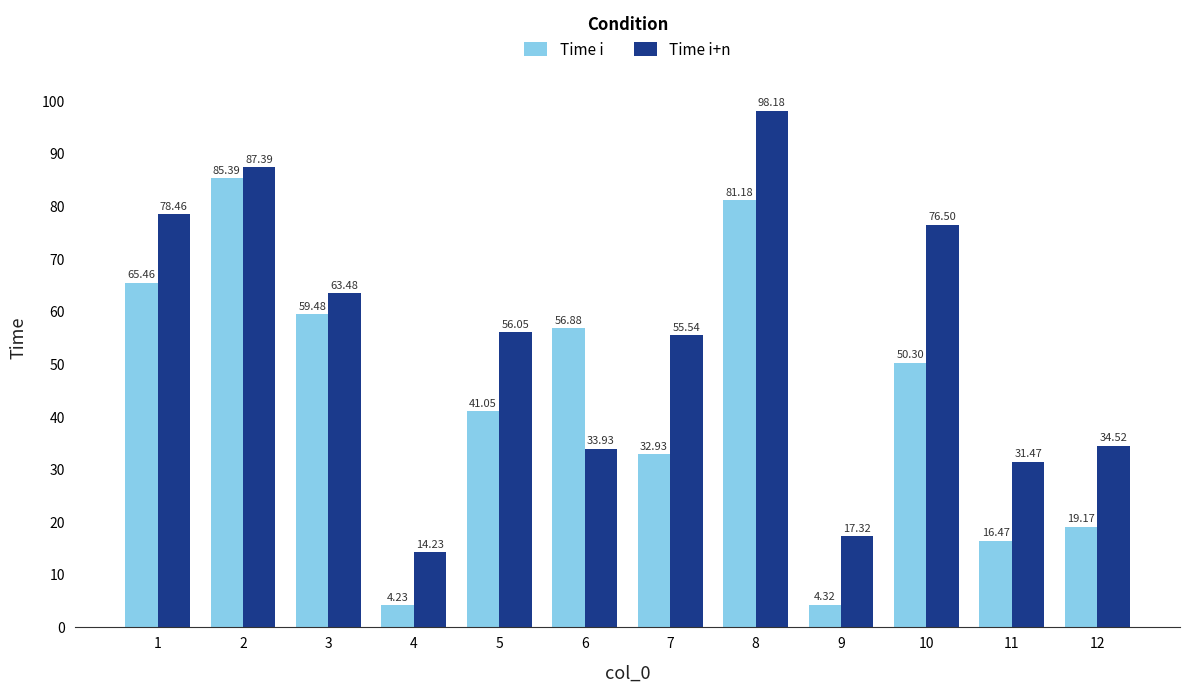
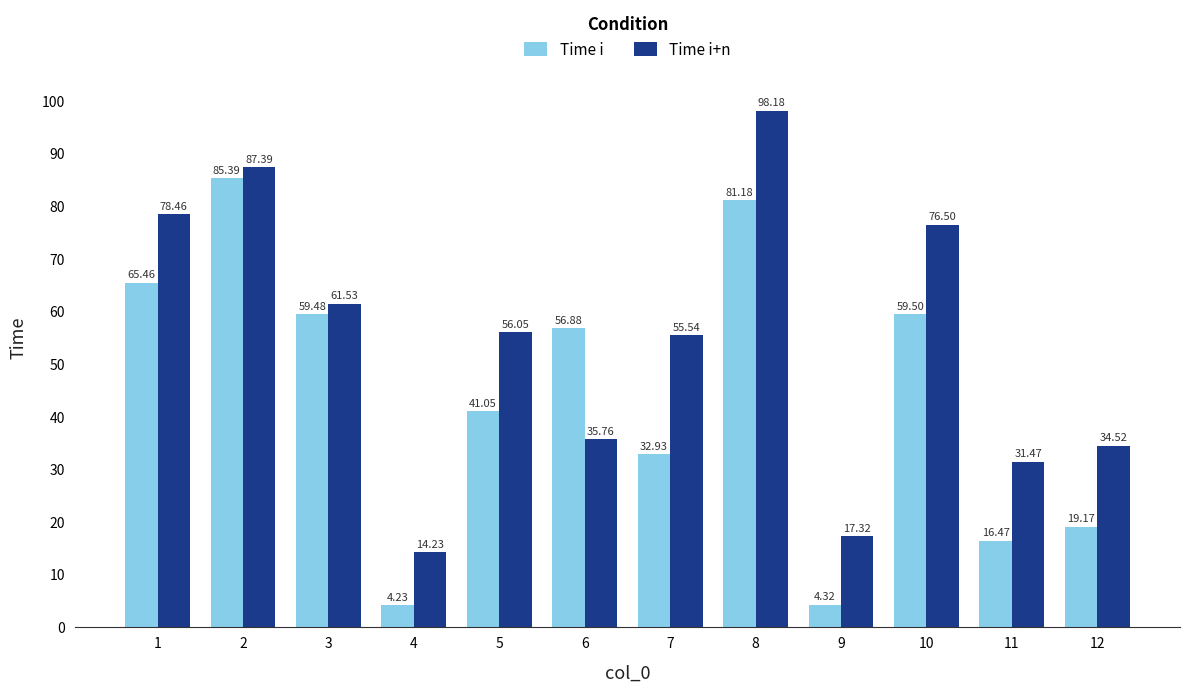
  {
    "Time i": {
      "1": 65.46,
      "2": 85.39,
      "3": 59.48,
      "4": 4.23,
      "5": 41.05,
      "6": 56.88,
      "7": 32.93,
      "8": 81.18,
      "9": 4.32,
-     "10": 50.30,
+     "10": 59.50,
      "11": 16.47,
      "12": 19.17
    },
    "Time i+n": {
      "1": 78.46,
      "2": 87.39,
-     "3": 63.48,
+     "3": 61.53,
      "4": 14.23,
      "5": 56.05,
-     "6": 33.93,
+     "6": 35.76,
      "7": 55.54,
      "8": 98.18,
      "9": 17.32,
      "10": 76.50,
      "11": 31.47,
      "12": 34.52
    }
  }
